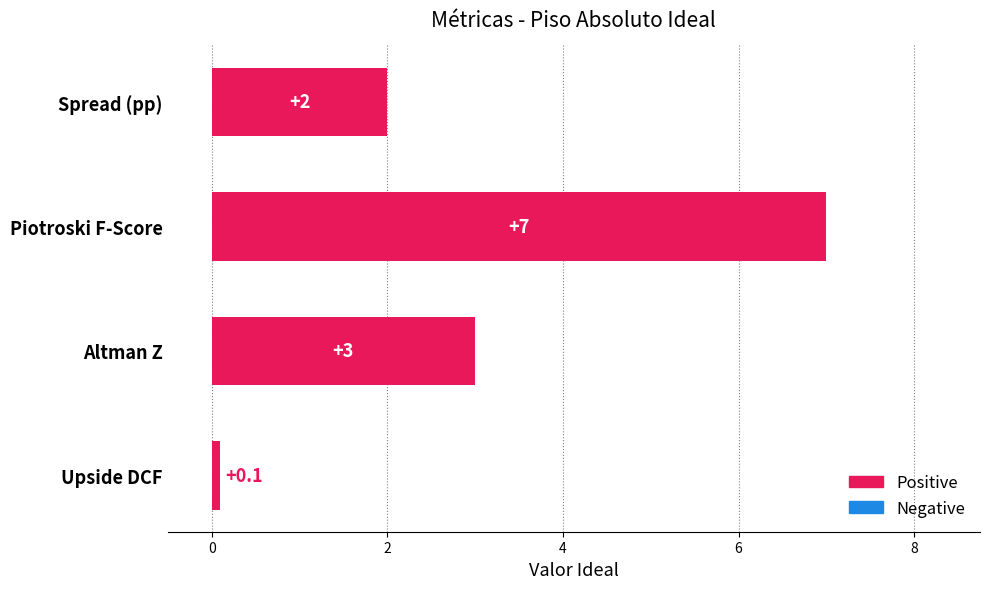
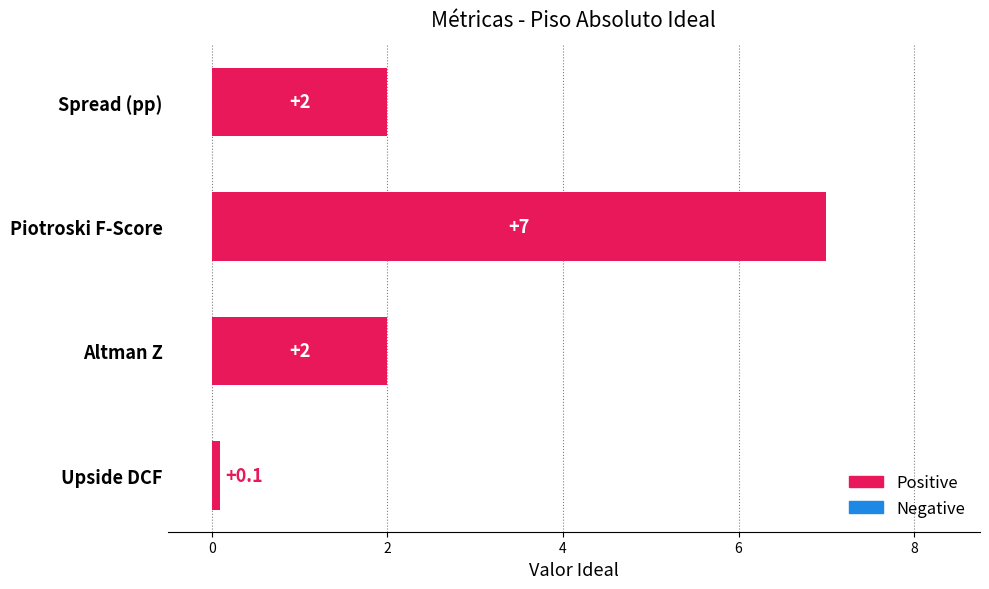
  {
    "Spread (pp)": "+2",
    "Piotroski F-Score": "+7",
-   "Altman Z": "+3",
+   "Altman Z": "+2",
    "Upside DCF": "+0.1"
  }
